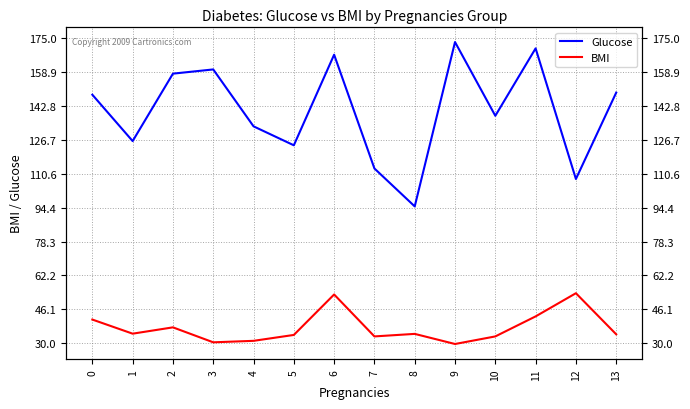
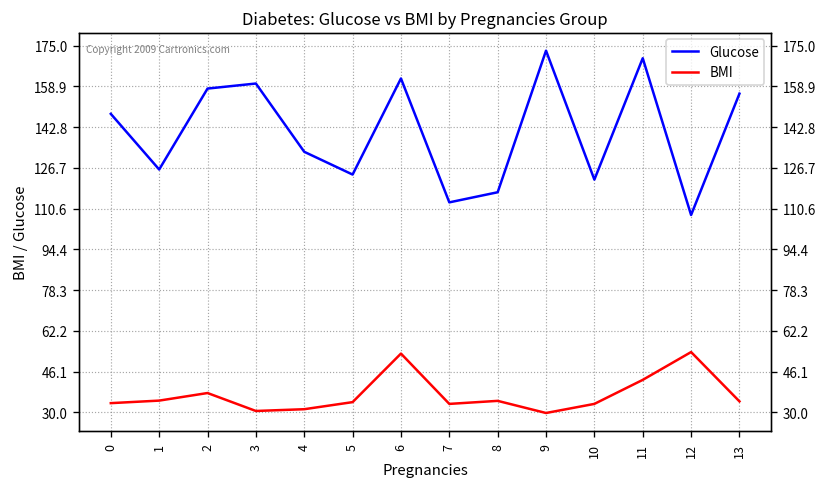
  {
    "Glucose": {
      "0": 148,
      "1": 126,
      "2": 158,
      "3": 160,
      "4": 133,
      "5": 124,
-     "6": 167,
+     "6": 162,
      "7": 113,
-     "8": 95,
+     "8": 117,
      "9": 173,
-     "10": 138,
+     "10": 122,
      "11": 170,
      "12": 108,
-     "13": 149
+     "13": 156
    },
    "BMI": {
-     "0": 41,
+     "0": 34,
      "1": 35,
      "2": 38,
      "3": 31,
      "4": 31,
      "5": 34,
      "6": 53,
      "7": 33,
      "8": 35,
      "9": 30,
      "10": 33,
      "11": 43,
      "12": 54,
      "13": 34
    }
  }
